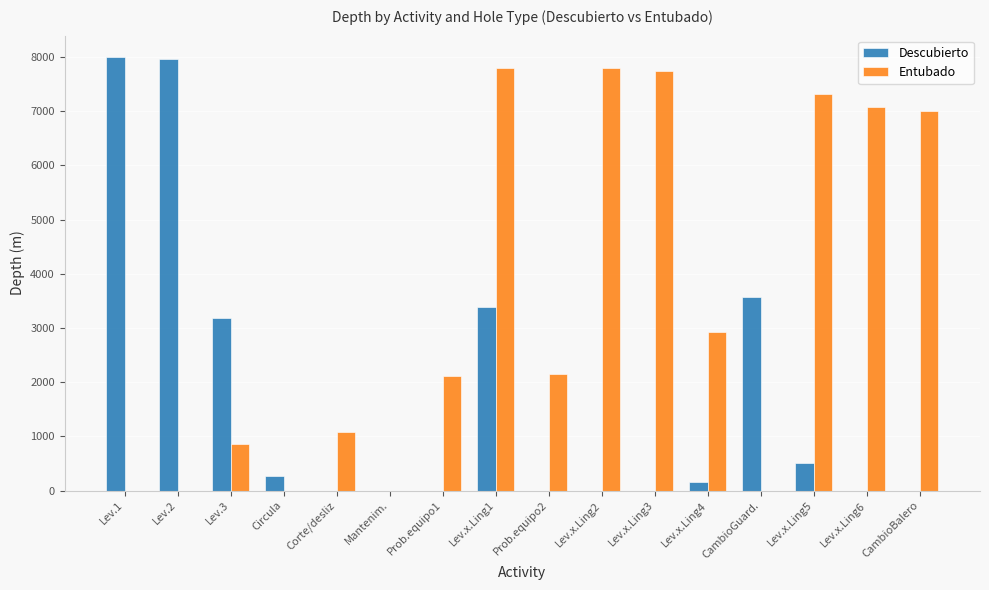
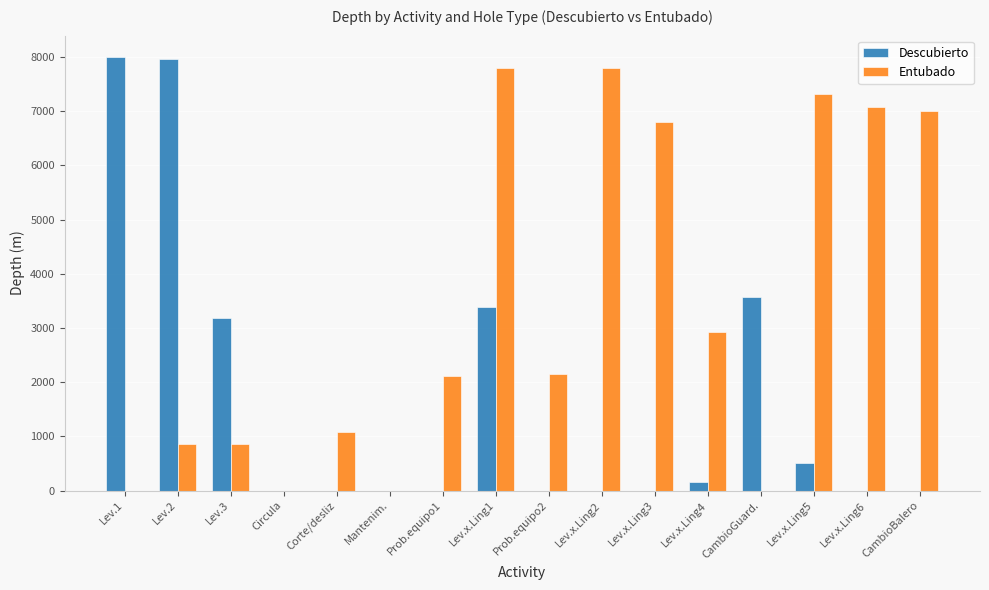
  {
    "Descubierto": {
      "Lev.1": 8000,
      "Lev.2": 8000,
      "Lev.3": 3200,
-     "Circula": 300,
+     "Circula": 0,
      "Corte/desliz": 0,
      "Mantenim.": 0,
      "Prob.equipo1": 0,
      "Lev.x.Ling1": 3400,
      "Prob.equipo2": 0,
      "Lev.x.Ling2": 0,
      "Lev.x.Ling3": 0,
      "Lev.x.Ling4": 200,
      "CambioGuard.": 3600,
      "Lev.x.Ling5": 500,
      "Lev.x.Ling6": 0,
      "CambioBalero": 0
    },
    "Entubado": {
      "Lev.1": 0,
-     "Lev.2": 0,
+     "Lev.2": 900,
      "Lev.3": 900,
      "Circula": 0,
      "Corte/desliz": 1100,
      "Mantenim.": 0,
      "Prob.equipo1": 2100,
      "Lev.x.Ling1": 7800,
      "Prob.equipo2": 2100,
      "Lev.x.Ling2": 7800,
-     "Lev.x.Ling3": 7700,
+     "Lev.x.Ling3": 6800,
      "Lev.x.Ling4": 2900,
      "CambioGuard.": 0,
      "Lev.x.Ling5": 7300,
      "Lev.x.Ling6": 7100,
      "CambioBalero": 7000
    }
  }
